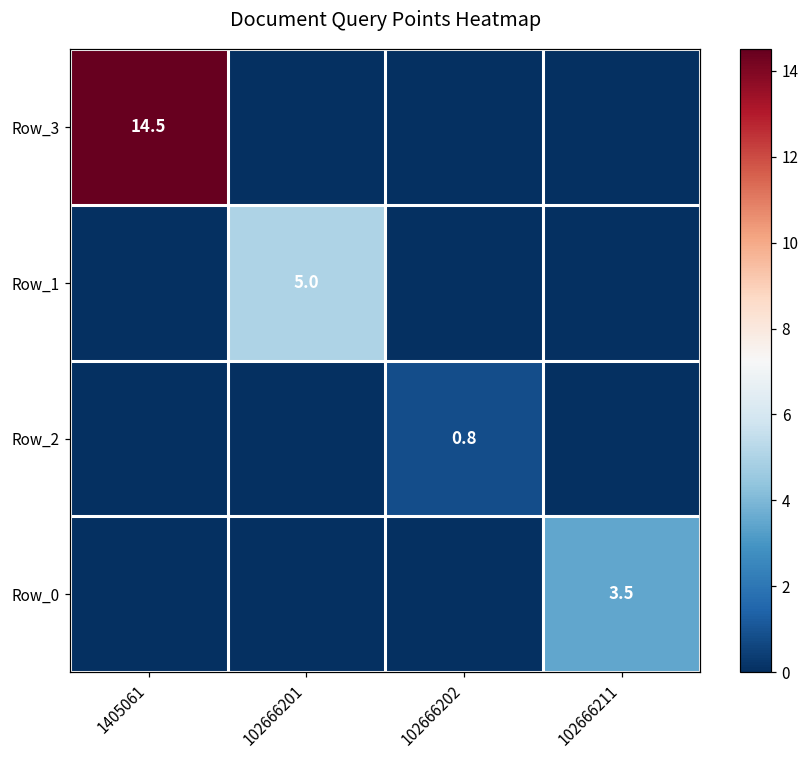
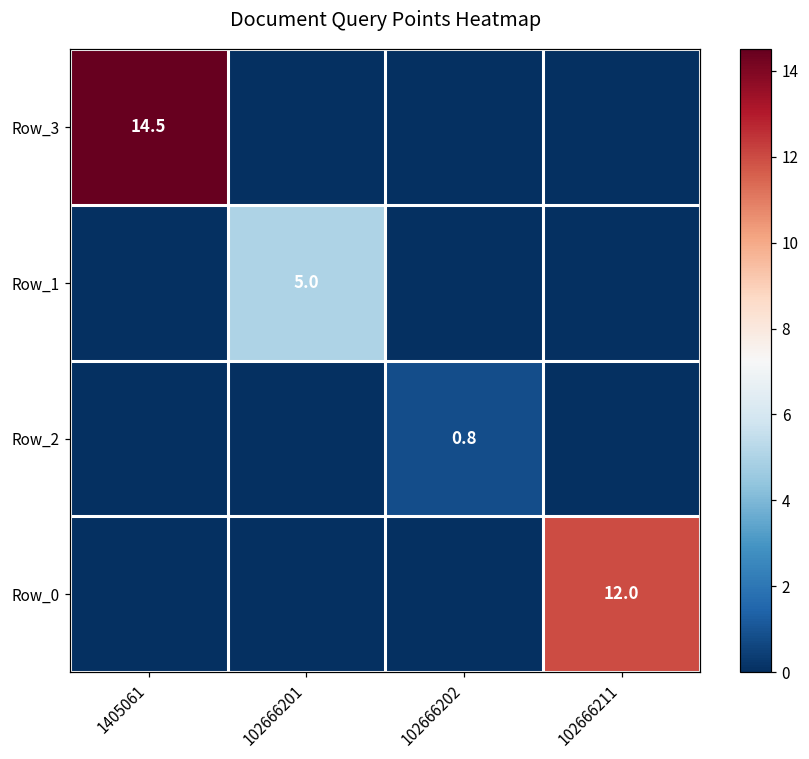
  {
    "Row_3": {
      "1405061": 14.5
    },
    "Row_1": {
      "102666201": 5.0
    },
    "Row_2": {
      "102666202": 0.8
    },
    "Row_0": {
-     "102666211": 3.5
+     "102666211": 12.0
    }
  }
